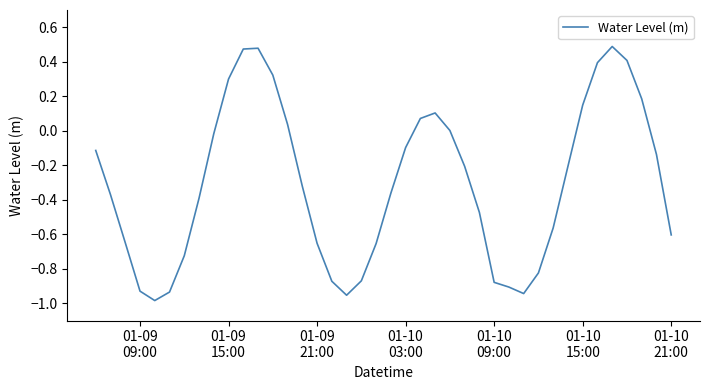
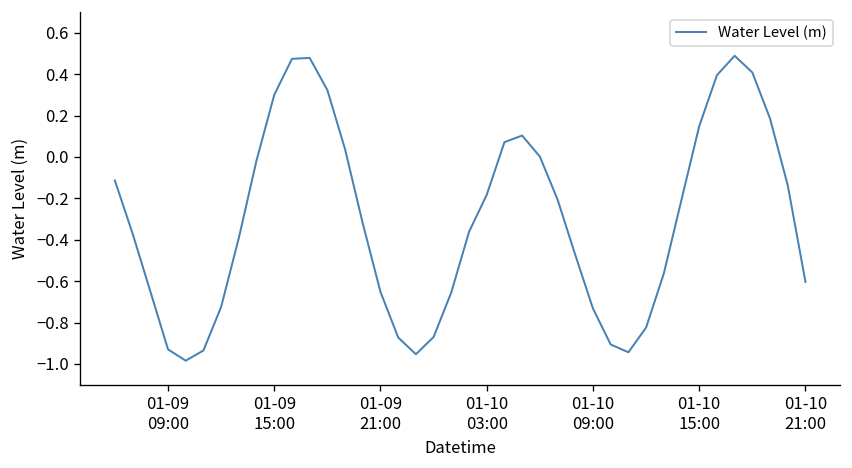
  {
    "01-09 09:00": -0.93,
    "01-09 15:00": 0.30,
    "01-09 21:00": -0.65,
-   "01-10 03:00": -0.10,
-   "01-10 09:00": -0.88,
+   "01-10 03:00": -0.18,
+   "01-10 09:00": -0.73,
    "01-10 15:00": 0.15,
    "01-10 21:00": -0.60
  }
